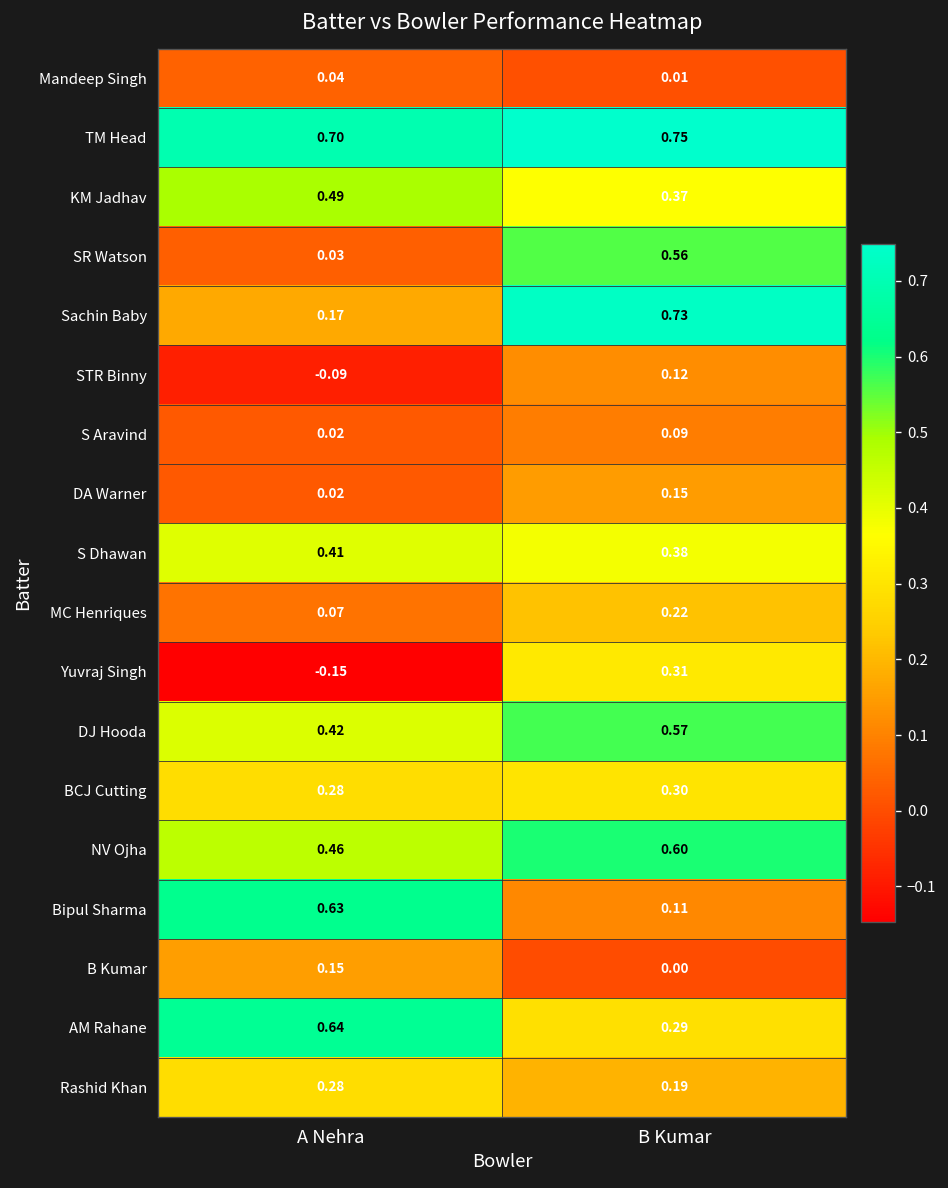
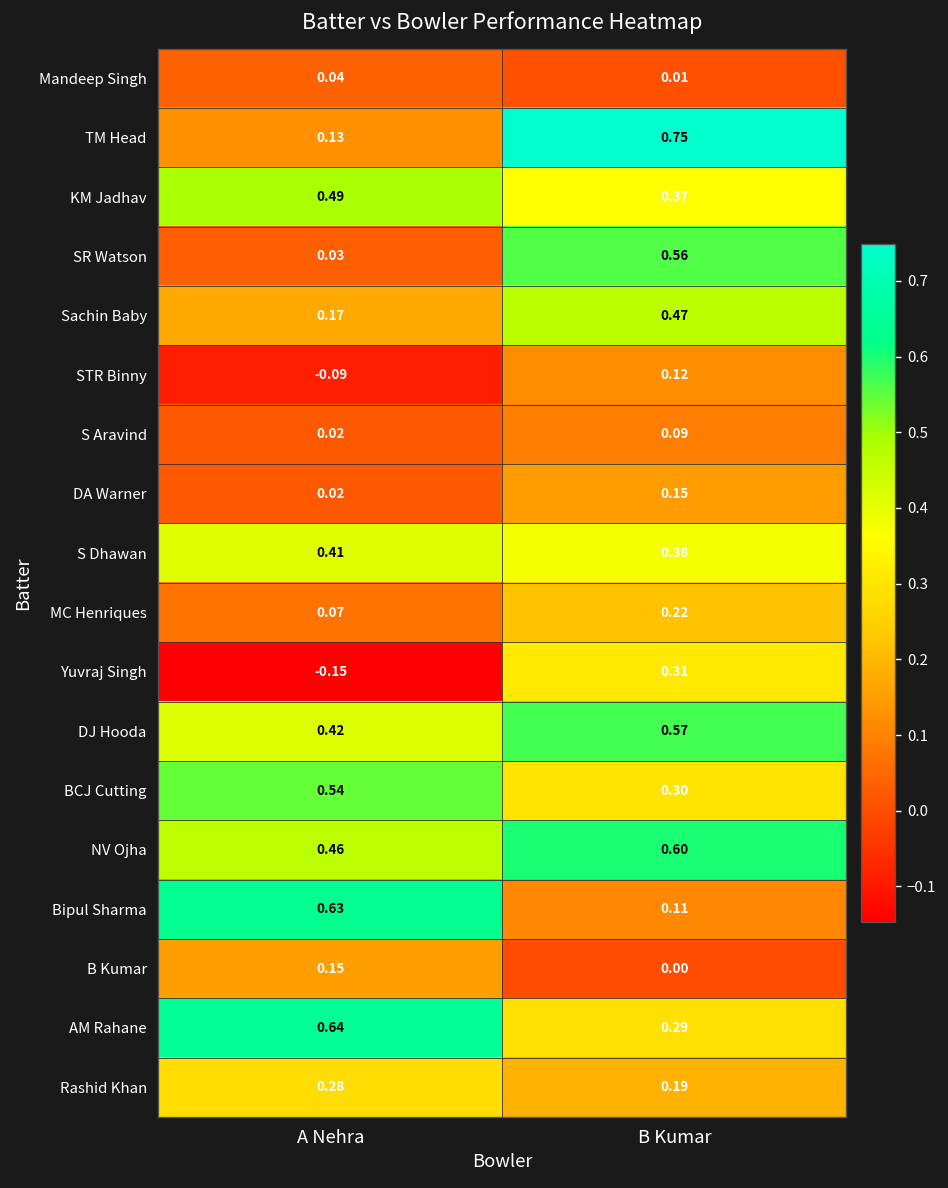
  {
    "Mandeep Singh": {
      "A Nehra": 0.04,
      "B Kumar": 0.01
    },
    "TM Head": {
-     "A Nehra": 0.70,
+     "A Nehra": 0.13,
      "B Kumar": 0.75
    },
    "KM Jadhav": {
      "A Nehra": 0.49,
      "B Kumar": 0.37
    },
    "SR Watson": {
      "A Nehra": 0.03,
      "B Kumar": 0.56
    },
    "Sachin Baby": {
      "A Nehra": 0.17,
-     "B Kumar": 0.73
+     "B Kumar": 0.47
    },
    "STR Binny": {
      "A Nehra": -0.09,
      "B Kumar": 0.12
    },
    "S Aravind": {
      "A Nehra": 0.02,
      "B Kumar": 0.09
    },
    "DA Warner": {
      "A Nehra": 0.02,
      "B Kumar": 0.15
    },
    "S Dhawan": {
      "A Nehra": 0.41,
      "B Kumar": 0.38
    },
    "MC Henriques": {
      "A Nehra": 0.07,
      "B Kumar": 0.22
    },
    "Yuvraj Singh": {
      "A Nehra": -0.15,
      "B Kumar": 0.31
    },
    "DJ Hooda": {
      "A Nehra": 0.42,
      "B Kumar": 0.57
    },
    "BCJ Cutting": {
-     "A Nehra": 0.28,
+     "A Nehra": 0.54,
      "B Kumar": 0.30
    },
    "NV Ojha": {
      "A Nehra": 0.46,
      "B Kumar": 0.60
    },
    "Bipul Sharma": {
      "A Nehra": 0.63,
      "B Kumar": 0.11
    },
    "B Kumar": {
      "A Nehra": 0.15,
      "B Kumar": 0.00
    },
    "AM Rahane": {
      "A Nehra": 0.64,
      "B Kumar": 0.29
    },
    "Rashid Khan": {
      "A Nehra": 0.28,
      "B Kumar": 0.19
    }
  }
